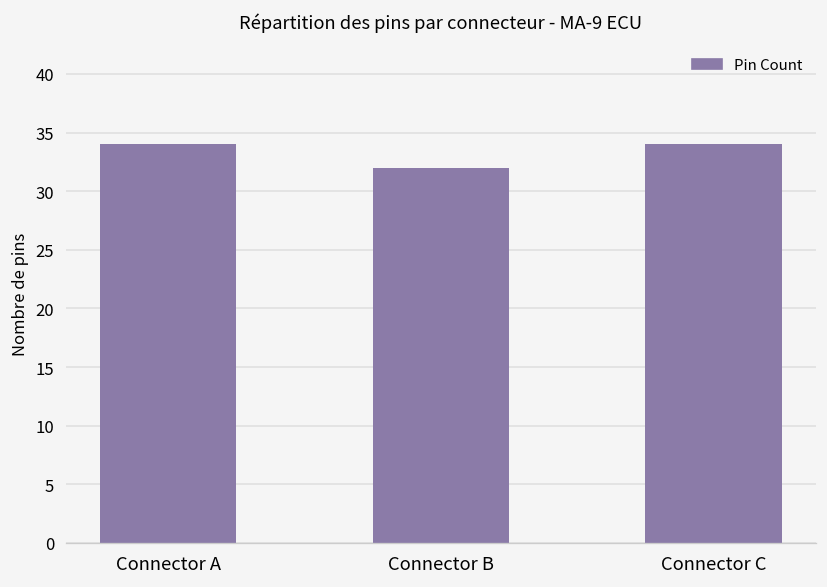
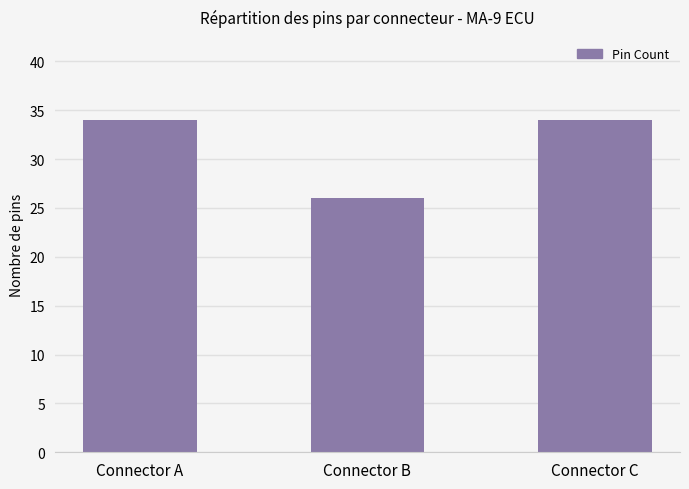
  {
    "Connector A": 34,
-   "Connector B": 32,
+   "Connector B": 26,
    "Connector C": 34
  }
